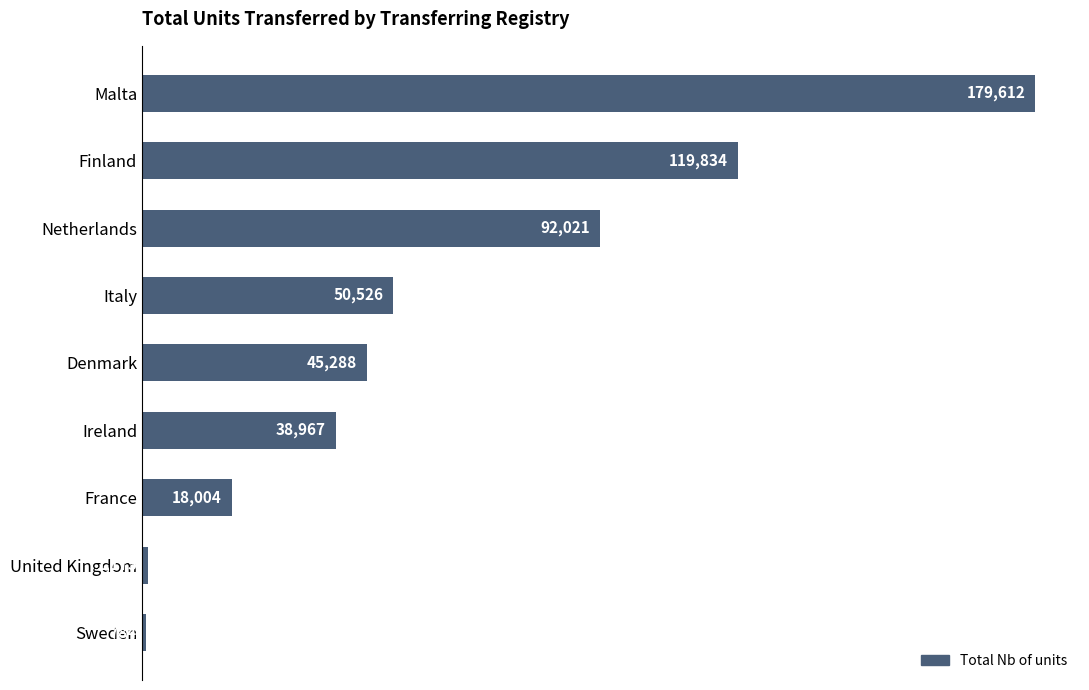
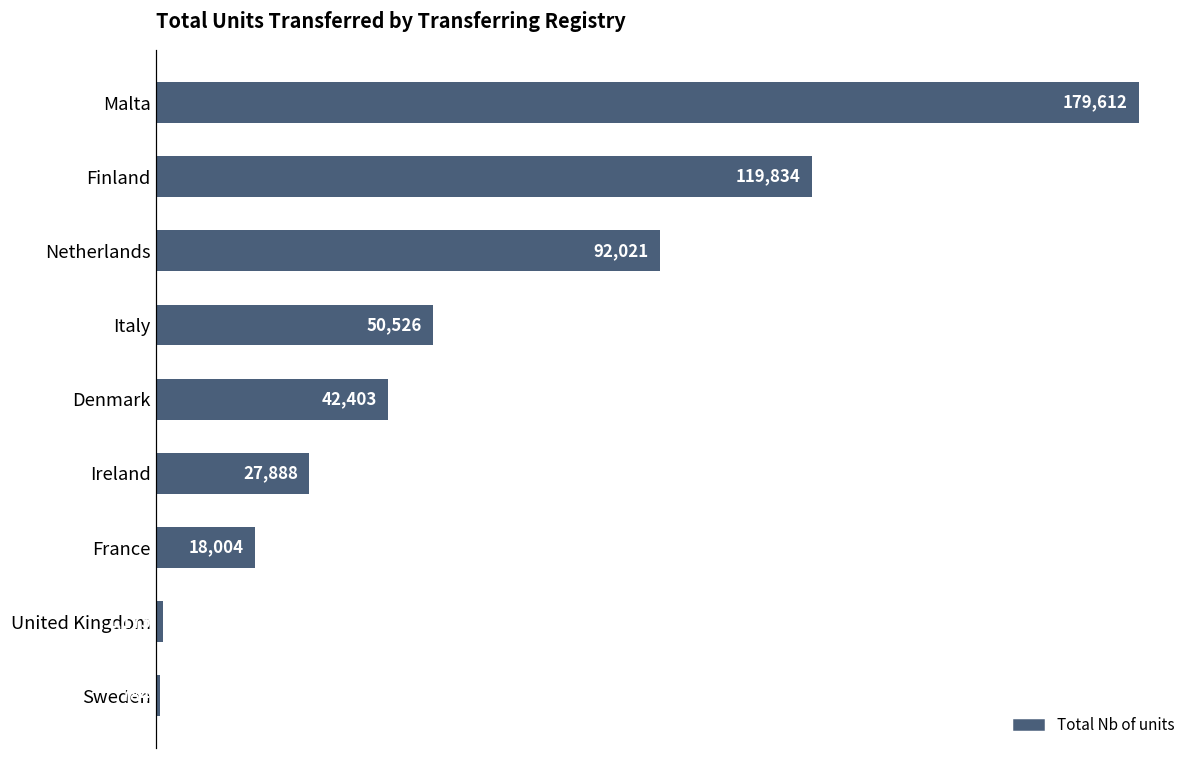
  {
    "Malta": "179,612",
    "Finland": "119,834",
    "Netherlands": "92,021",
    "Italy": "50,526",
-   "Denmark": "45,288",
-   "Ireland": "38,967",
+   "Denmark": "42,403",
+   "Ireland": "27,888",
    "France": "18,004"
  }
